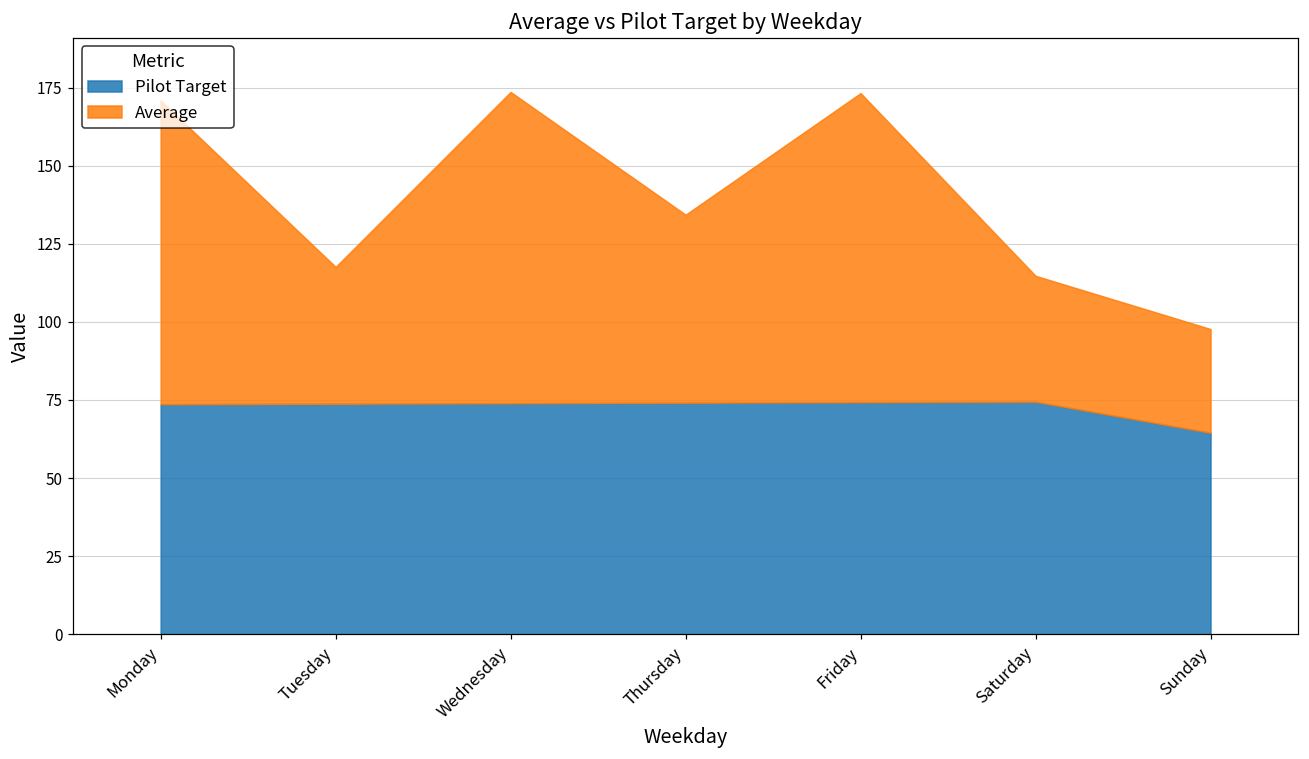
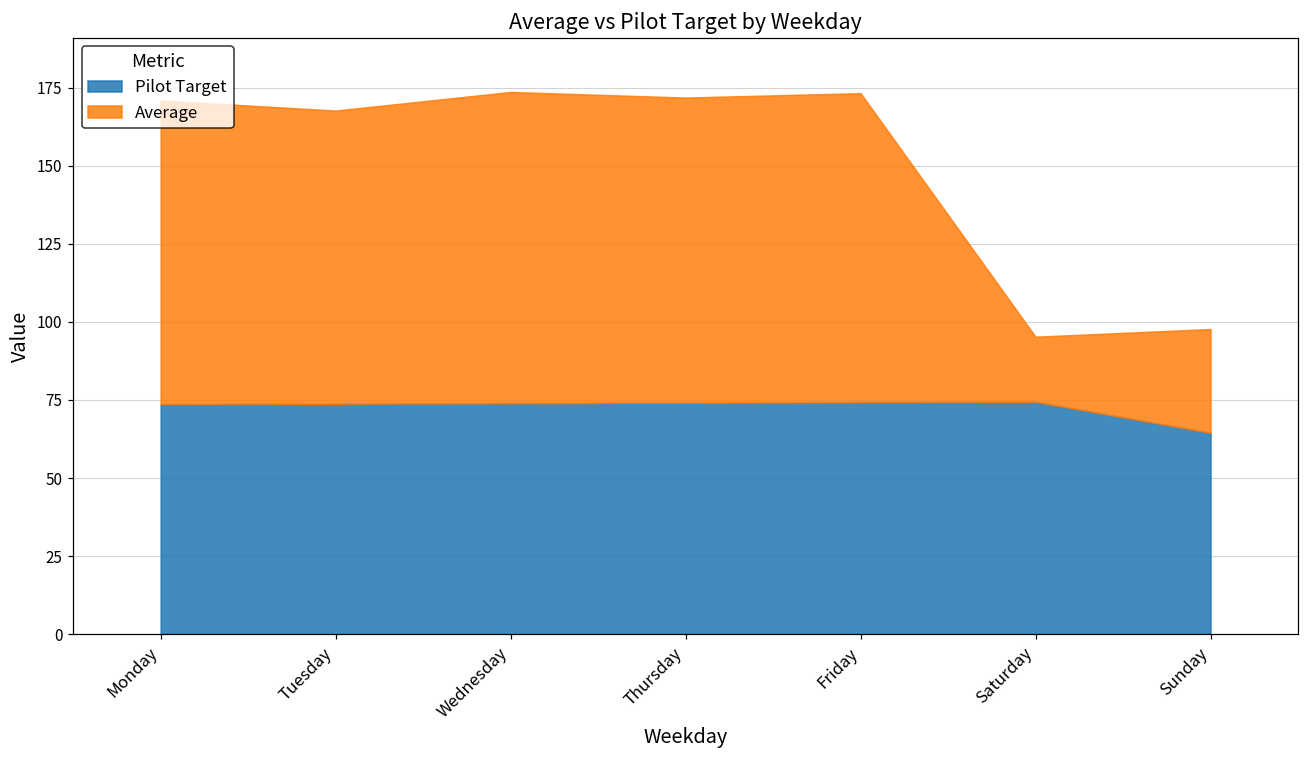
  {
    "Pilot Target": {
      "Monday": 74,
      "Tuesday": 74,
      "Wednesday": 74,
      "Thursday": 74,
      "Friday": 74,
      "Saturday": 74,
      "Sunday": 65
    },
    "Average": {
-     "Tuesday": 44,
+     "Tuesday": 94,
      "Wednesday": 100,
-     "Thursday": 60,
+     "Thursday": 98,
      "Friday": 99,
-     "Saturday": 40,
+     "Saturday": 21,
      "Sunday": 33
    }
  }
